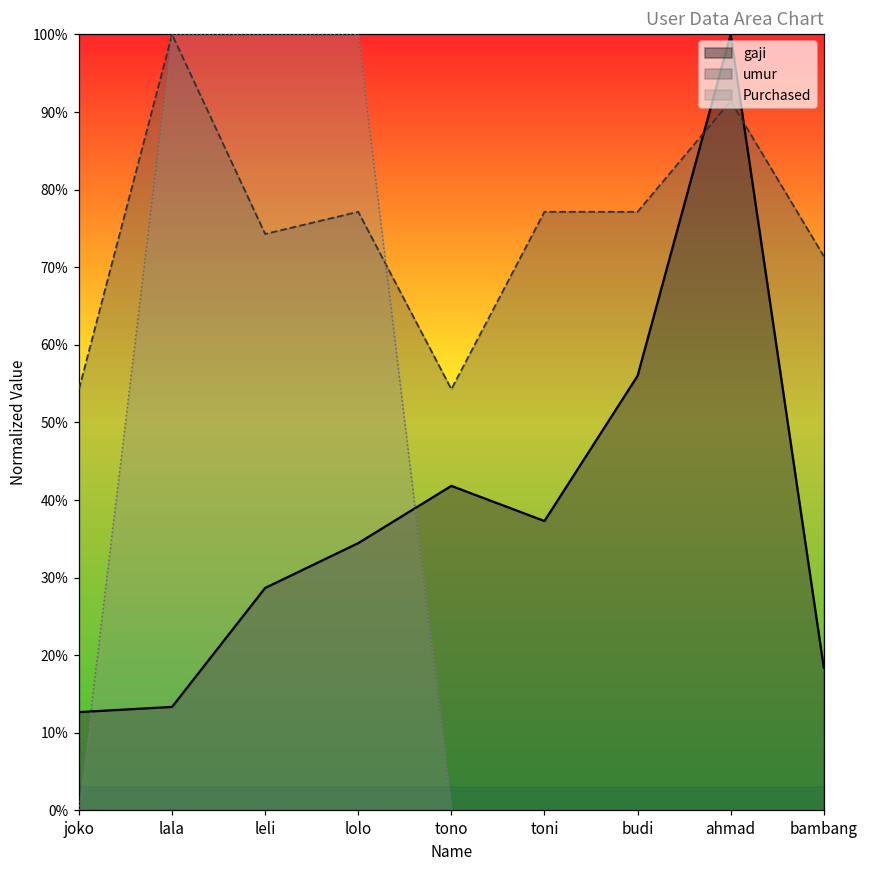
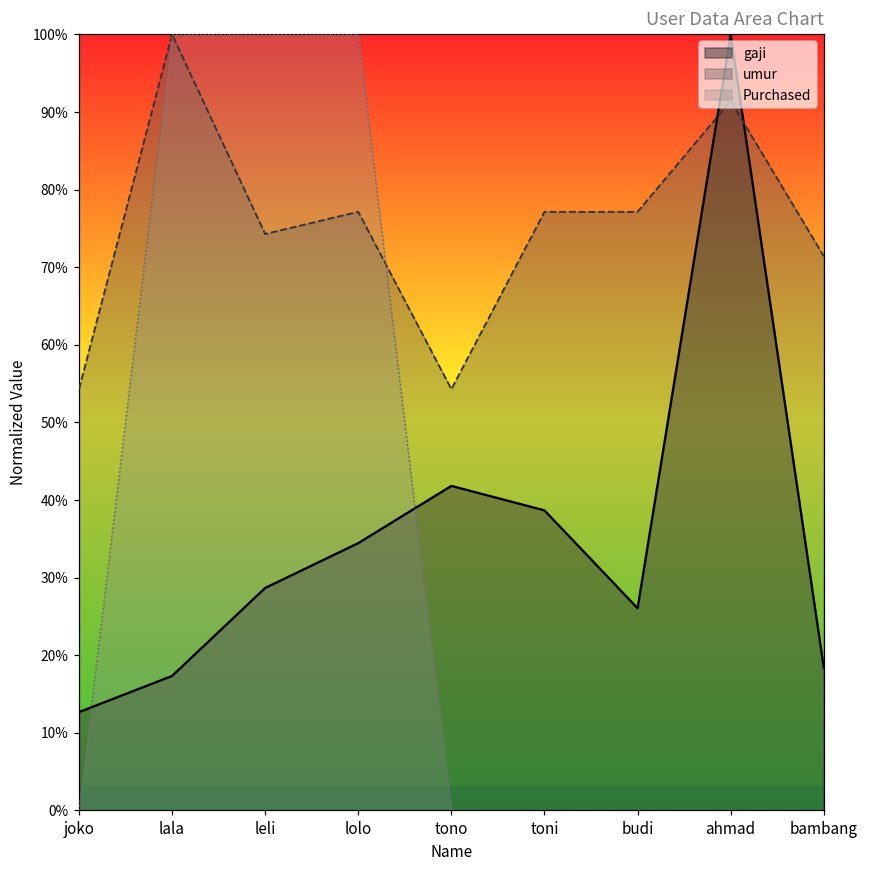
  {
    "gaji": {
      "joko": "13%",
-     "lala": "13%",
+     "lala": "17%",
      "leli": "29%",
      "lolo": "34%",
      "tono": "42%",
-     "toni": "37%",
-     "budi": "56%",
+     "toni": "39%",
+     "budi": "26%",
      "ahmad": "100%",
      "bambang": "18%"
    }
  }
